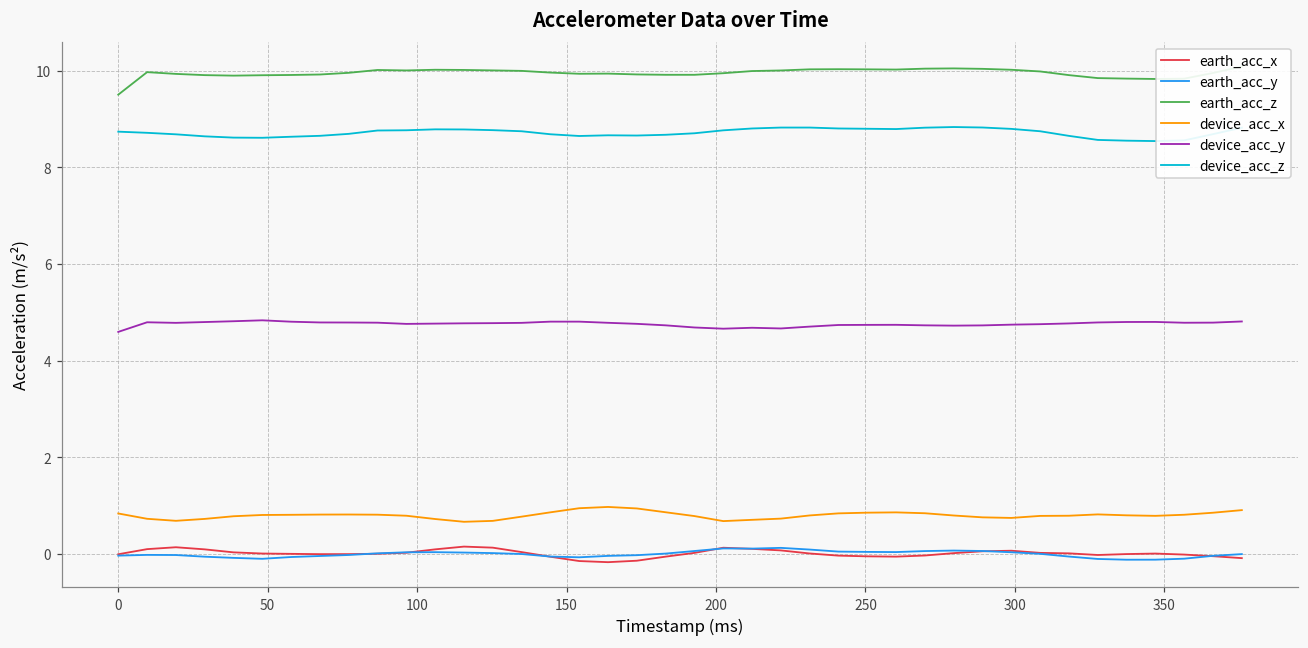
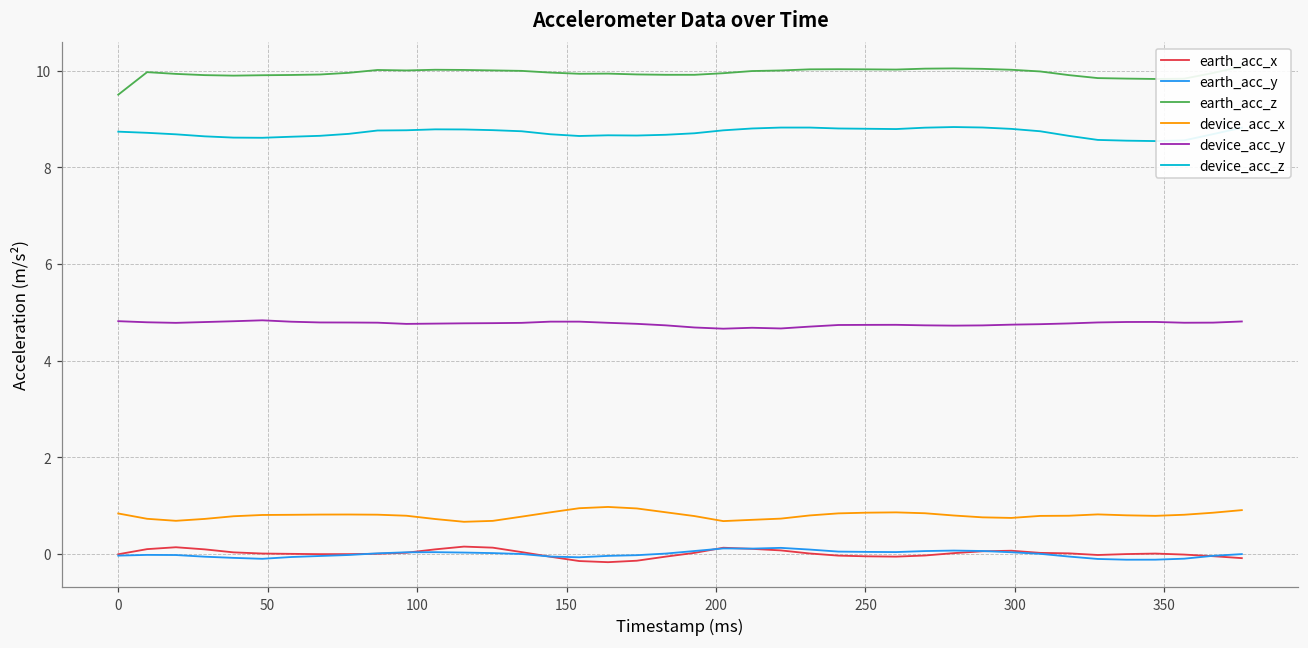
  {
    "earth_acc_z": {
      "0": 9.5
    },
    "device_acc_x": {
      "0": 0.8
    },
    "device_acc_y": {
-     "0": 4.6
+     "0": 4.8
    }
  }
